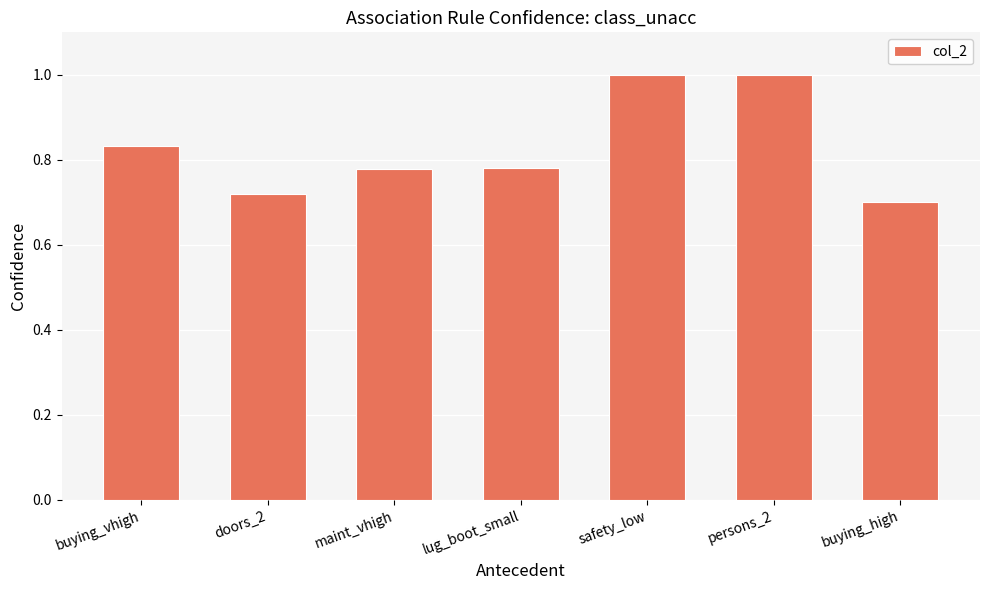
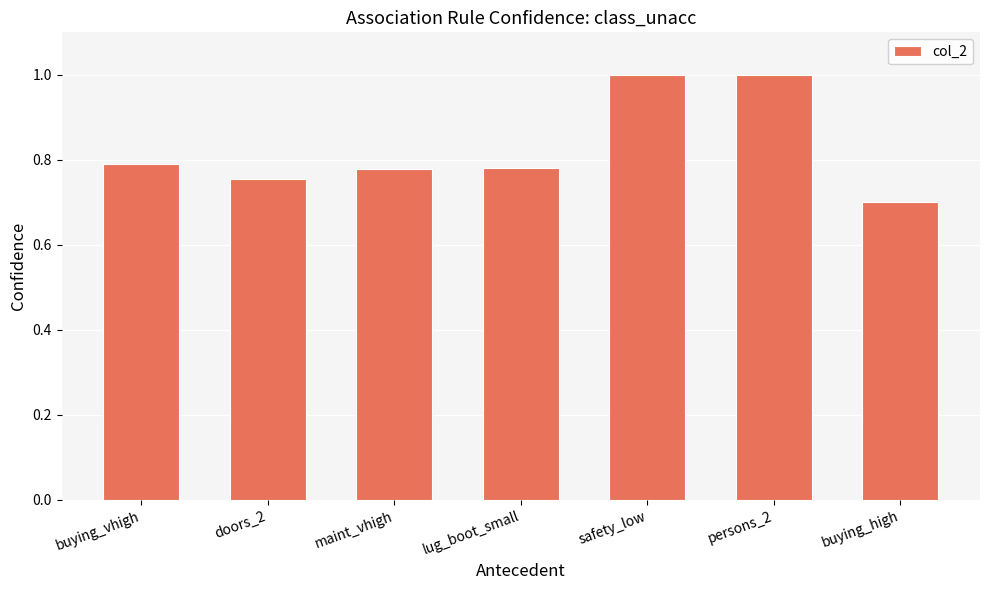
  {
-   "buying_vhigh": 0.83,
-   "doors_2": 0.72,
+   "buying_vhigh": 0.79,
+   "doors_2": 0.75,
    "maint_vhigh": 0.78,
    "lug_boot_small": 0.78,
    "safety_low": 1.00,
    "persons_2": 1.00,
    "buying_high": 0.70
  }
